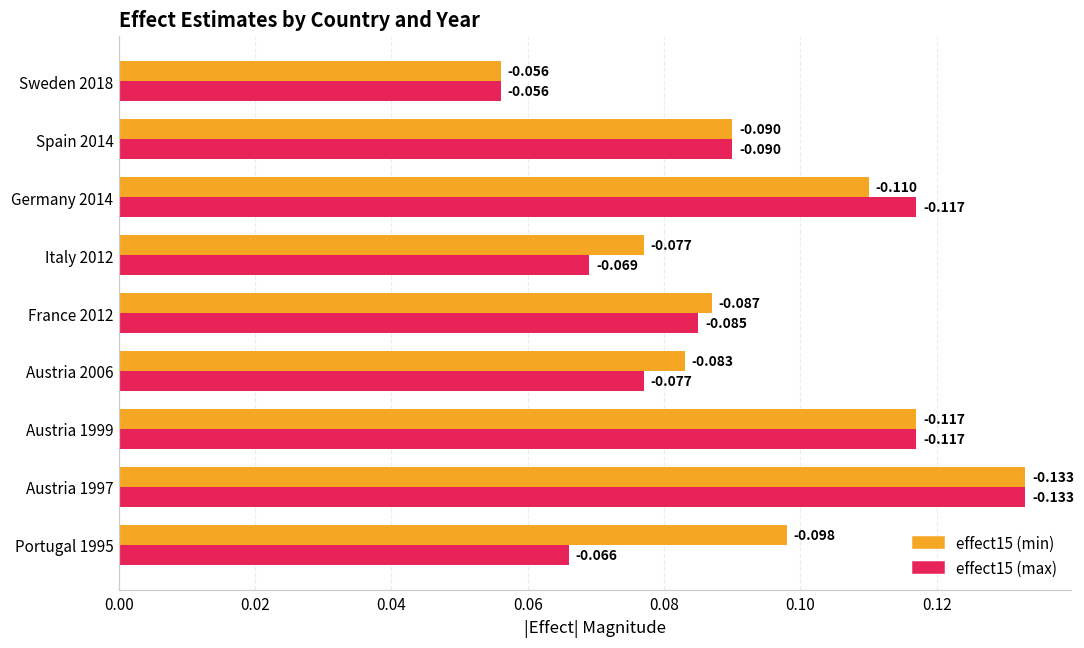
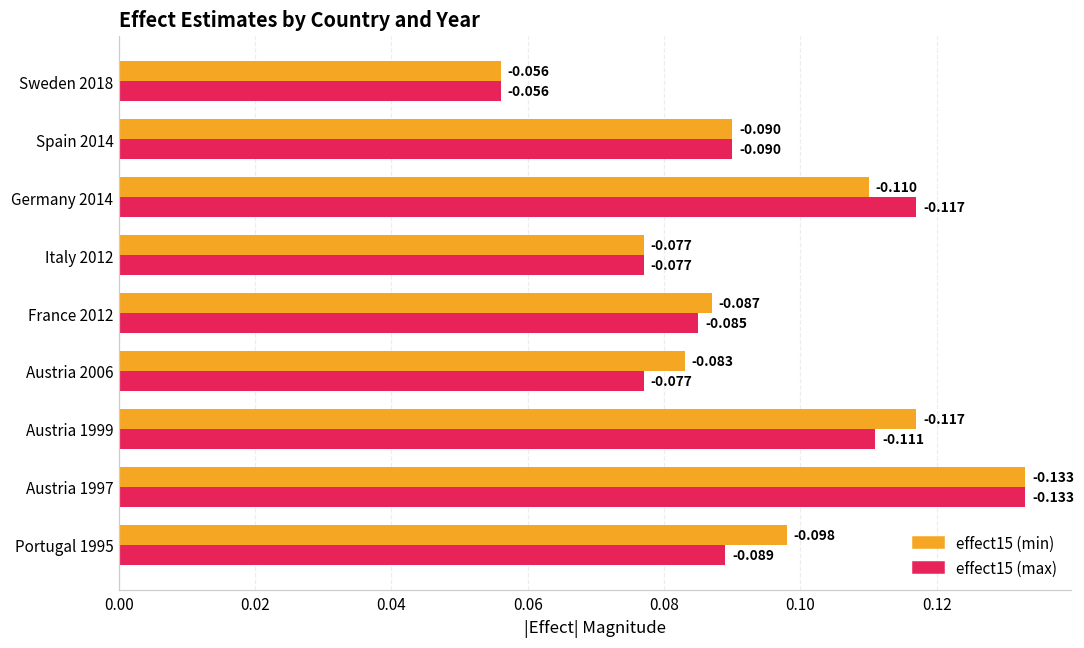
  {
    "effect15 (max)": {
-     "Italy 2012": -0.069,
-     "Austria 1999": -0.117,
-     "Portugal 1995": -0.066
+     "Italy 2012": -0.077,
+     "Austria 1999": -0.111,
+     "Portugal 1995": -0.089
    }
  }
